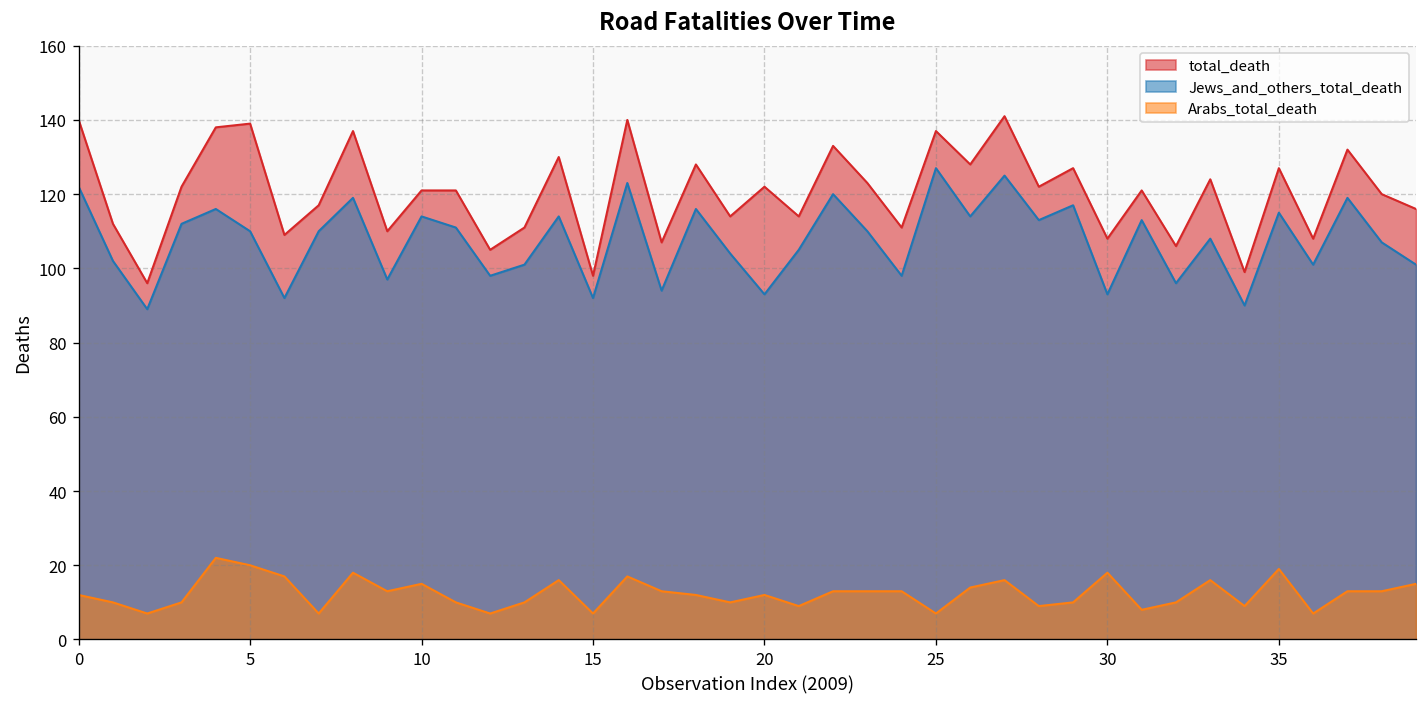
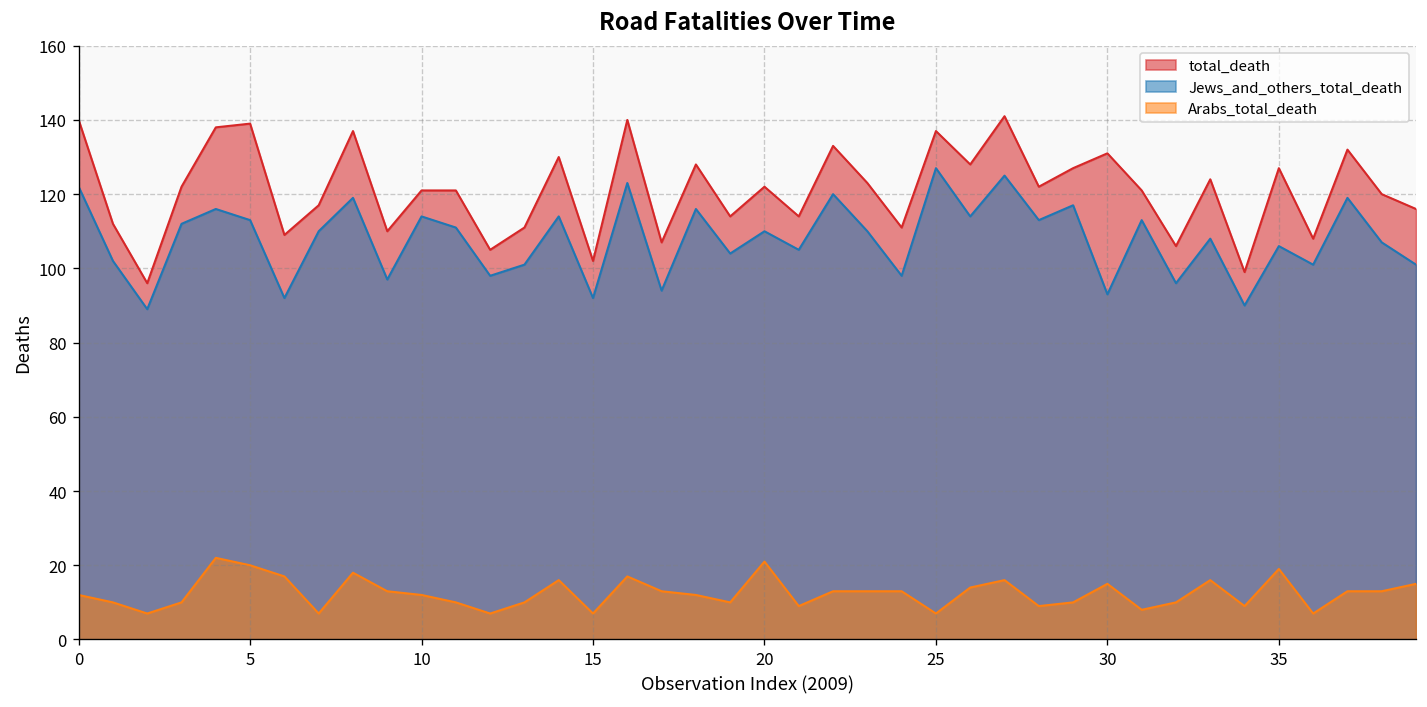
  {
    "total_death": {
      "0": 140,
      "5": 139,
      "10": 121,
-     "15": 98,
+     "15": 102,
      "20": 122,
      "25": 137,
-     "30": 108,
+     "30": 131,
      "35": 127
    },
    "Jews_and_others_total_death": {
      "0": 122,
-     "5": 110,
+     "5": 113,
      "10": 114,
      "15": 92,
-     "20": 93,
+     "20": 110,
      "25": 127,
      "30": 93,
-     "35": 115
+     "35": 106
    },
    "Arabs_total_death": {
      "0": 12,
      "5": 20,
-     "10": 15,
+     "10": 12,
      "15": 7,
-     "20": 12,
+     "20": 21,
      "25": 7,
-     "30": 18,
+     "30": 15,
      "35": 19
    }
  }
